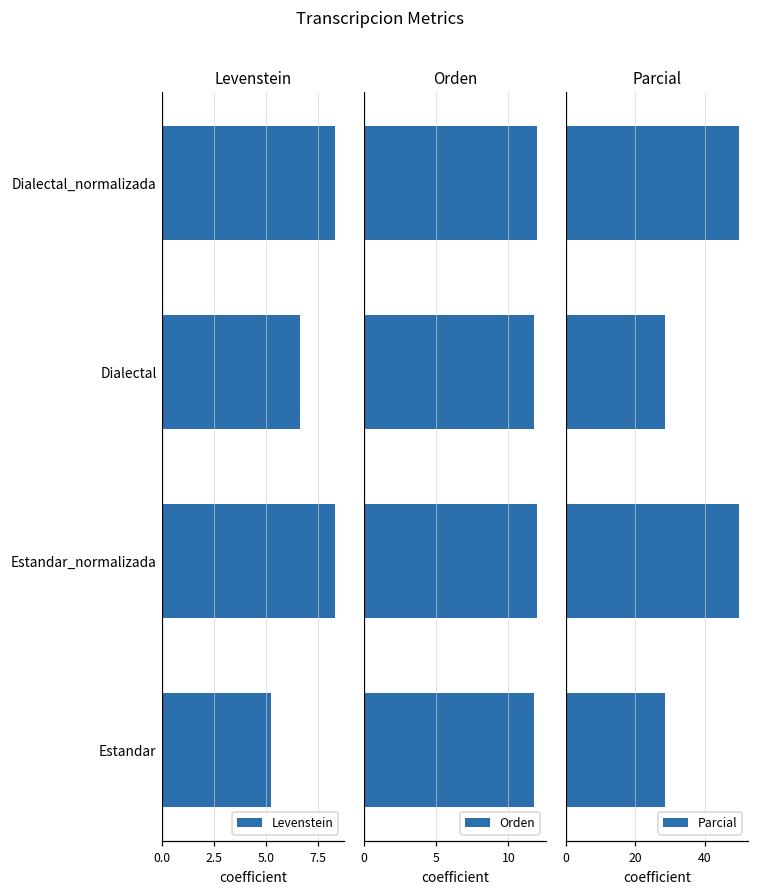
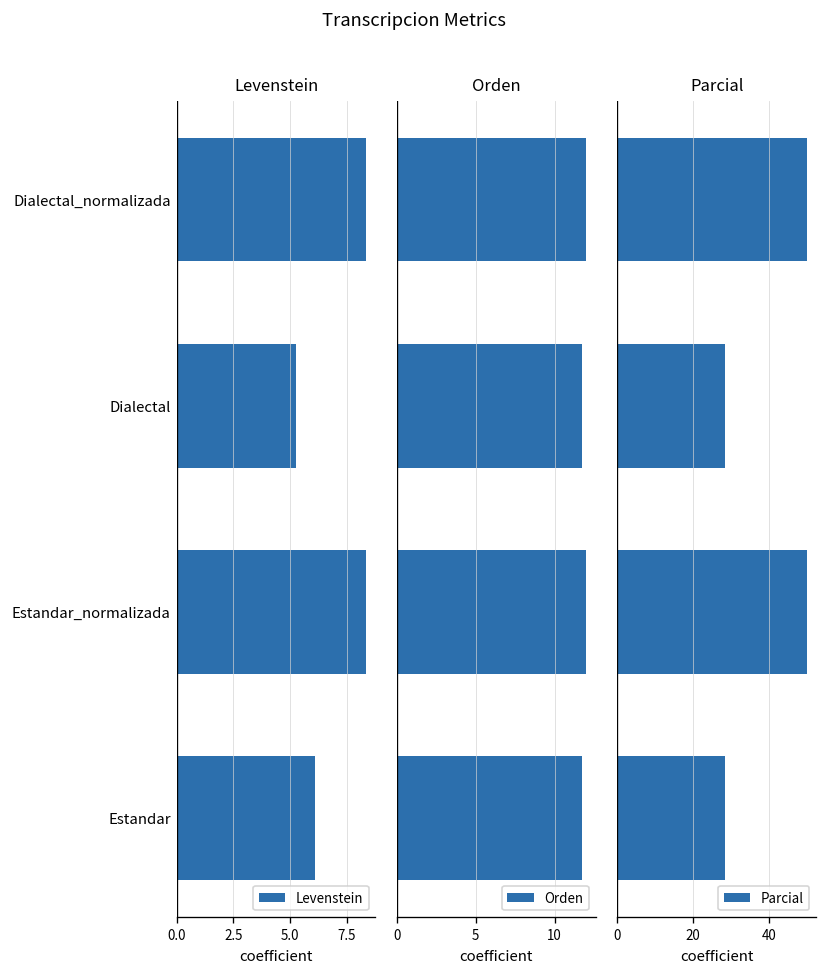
  {
    "Levenstein": {
      "Dialectal_normalizada": 8.3,
-     "Dialectal": 6.6,
+     "Dialectal": 5.3,
      "Estandar_normalizada": 8.3,
-     "Estandar": 5.3
+     "Estandar": 6.1
    }
  }
